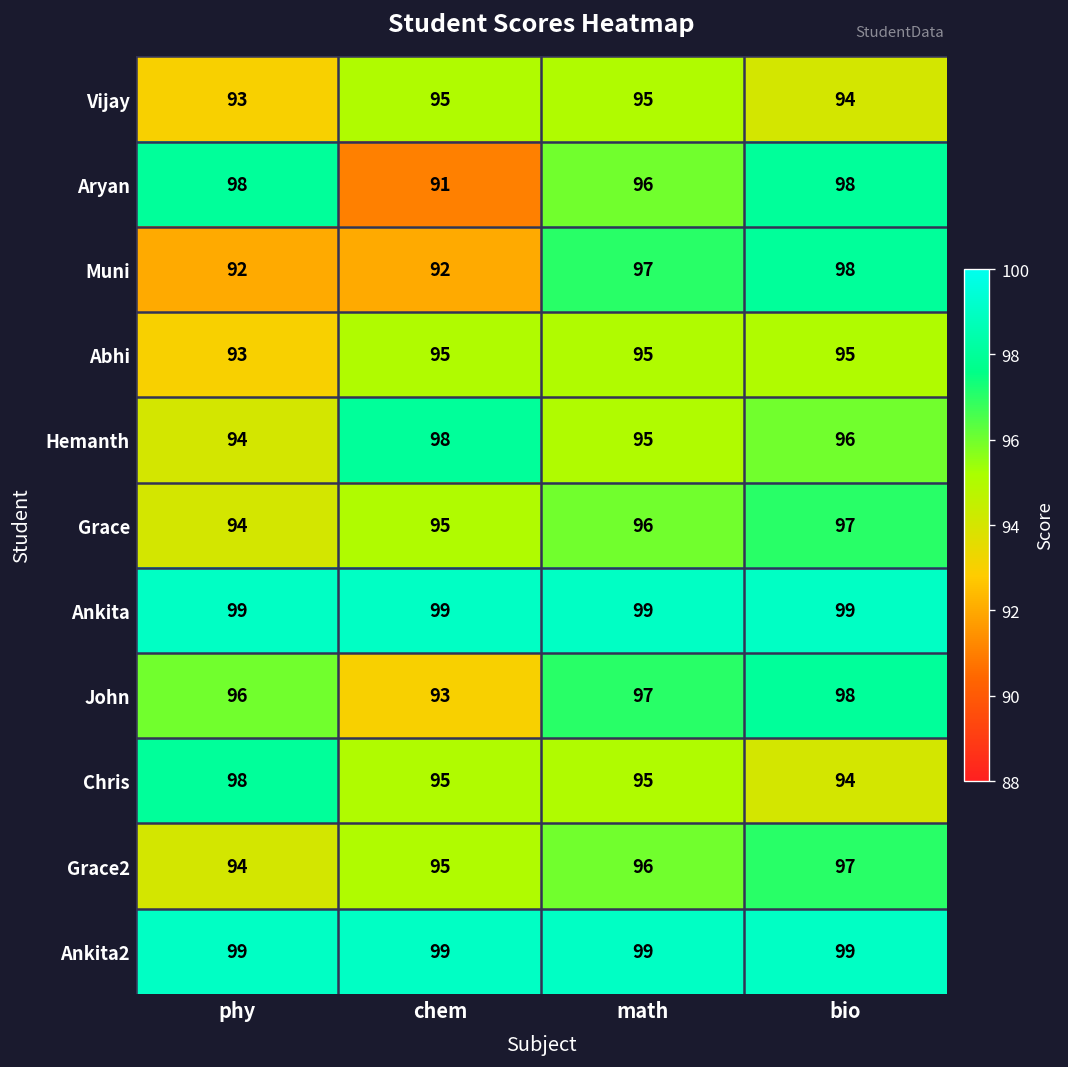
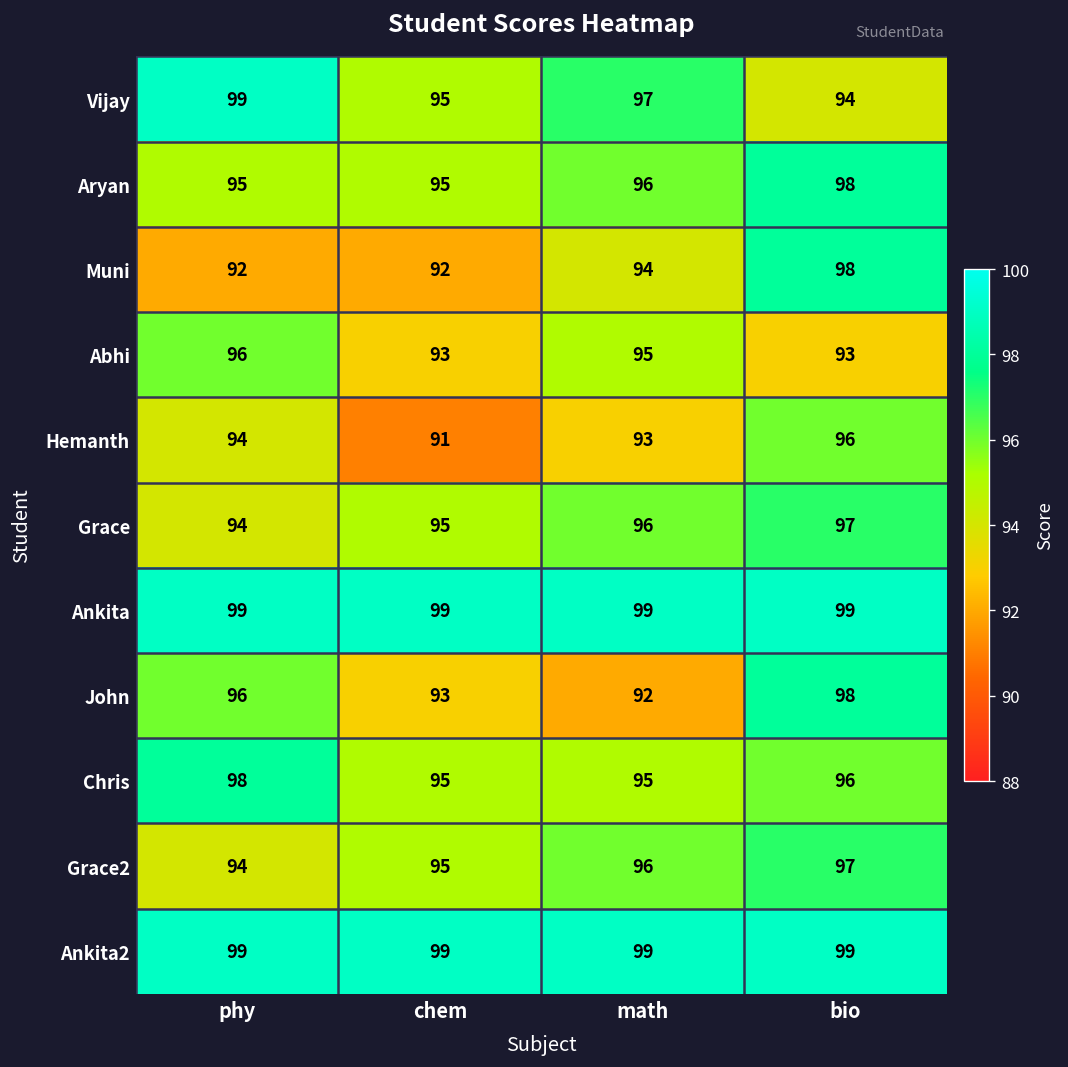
  {
    "Vijay": {
-     "phy": 93,
+     "phy": 99,
      "chem": 95,
-     "math": 95,
+     "math": 97,
      "bio": 94
    },
    "Aryan": {
-     "phy": 98,
-     "chem": 91,
+     "phy": 95,
+     "chem": 95,
      "math": 96,
      "bio": 98
    },
    "Muni": {
      "phy": 92,
      "chem": 92,
-     "math": 97,
+     "math": 94,
      "bio": 98
    },
    "Abhi": {
-     "phy": 93,
-     "chem": 95,
+     "phy": 96,
+     "chem": 93,
      "math": 95,
-     "bio": 95
+     "bio": 93
    },
    "Hemanth": {
      "phy": 94,
-     "chem": 98,
-     "math": 95,
+     "chem": 91,
+     "math": 93,
      "bio": 96
    },
    "Grace": {
      "phy": 94,
      "chem": 95,
      "math": 96,
      "bio": 97
    },
    "Ankita": {
      "phy": 99,
      "chem": 99,
      "math": 99,
      "bio": 99
    },
    "John": {
      "phy": 96,
      "chem": 93,
-     "math": 97,
+     "math": 92,
      "bio": 98
    },
    "Chris": {
      "phy": 98,
      "chem": 95,
      "math": 95,
-     "bio": 94
+     "bio": 96
    },
    "Grace2": {
      "phy": 94,
      "chem": 95,
      "math": 96,
      "bio": 97
    },
    "Ankita2": {
      "phy": 99,
      "chem": 99,
      "math": 99,
      "bio": 99
    }
  }
